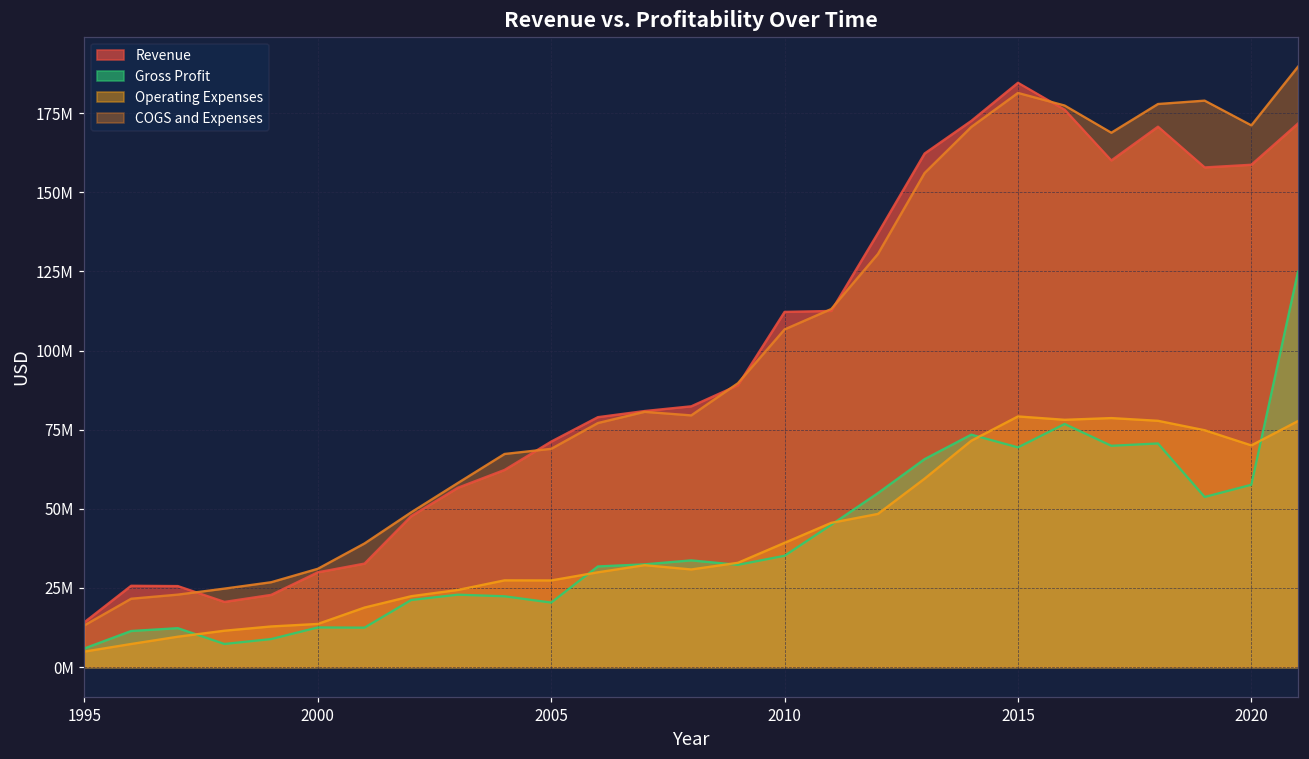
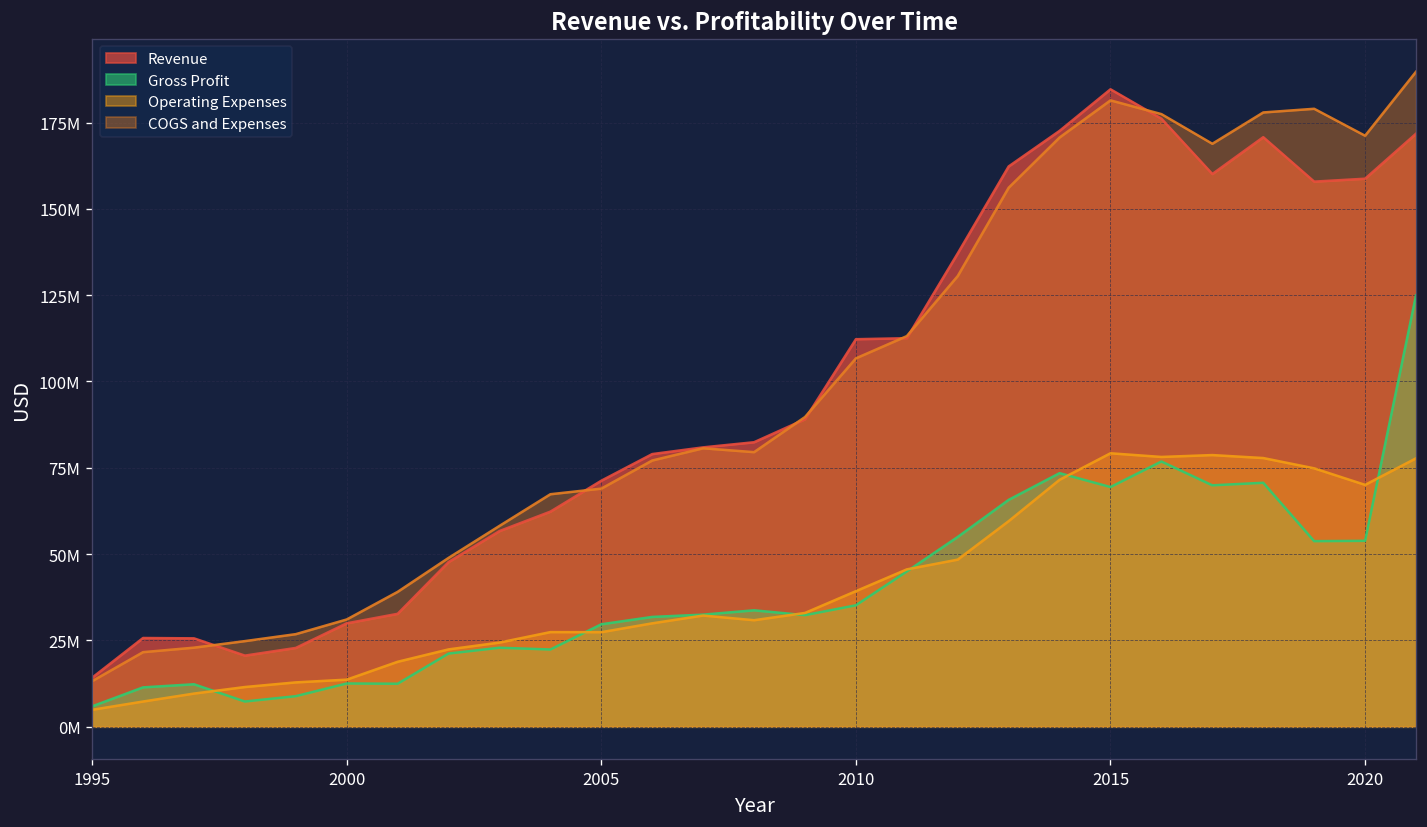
  {
    "Gross Profit": {
      "1995": 6000000,
      "2000": 13000000,
-     "2005": 20000000,
+     "2005": 30000000,
      "2010": 35000000,
      "2015": 69000000,
-     "2020": 58000000
+     "2020": 54000000
    }
  }
